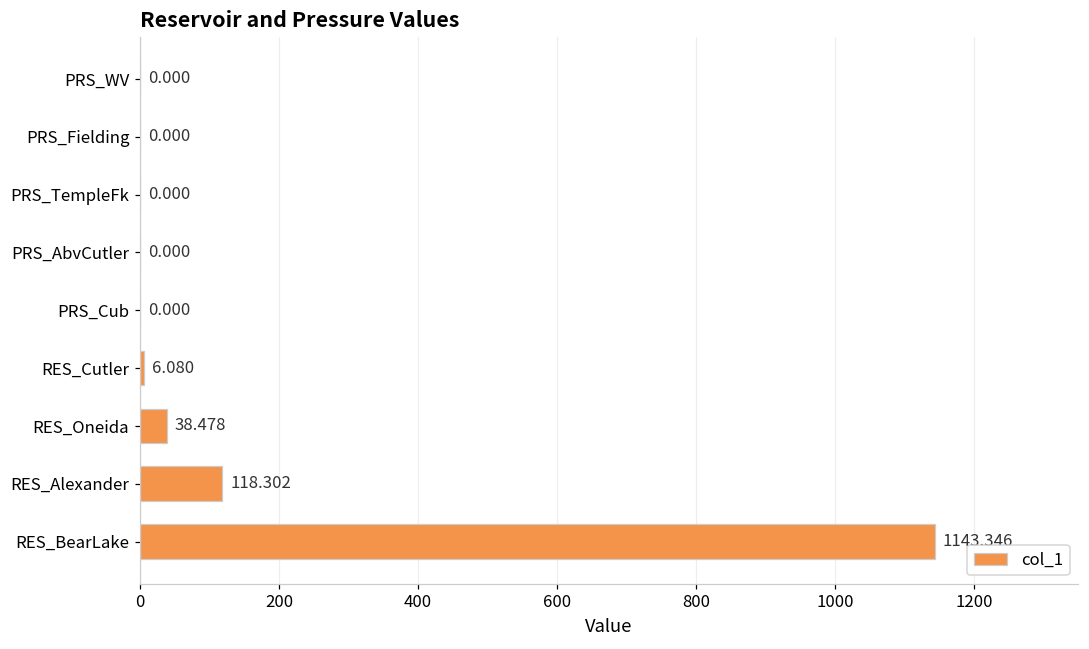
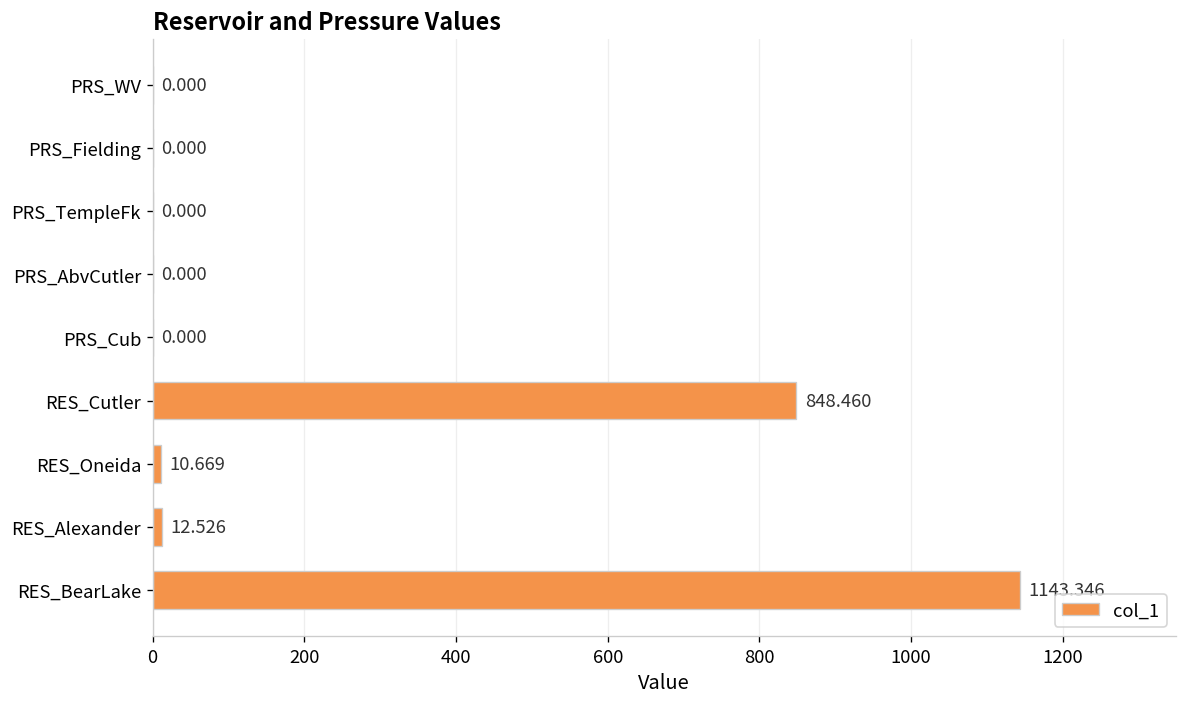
  {
    "PRS_WV": 0.000,
    "PRS_Fielding": 0.000,
    "PRS_TempleFk": 0.000,
    "PRS_AbvCutler": 0.000,
    "PRS_Cub": 0.000,
-   "RES_Cutler": 6.080,
-   "RES_Oneida": 38.478,
-   "RES_Alexander": 118.302
+   "RES_Cutler": 848.460,
+   "RES_Oneida": 10.669,
+   "RES_Alexander": 12.526
  }
